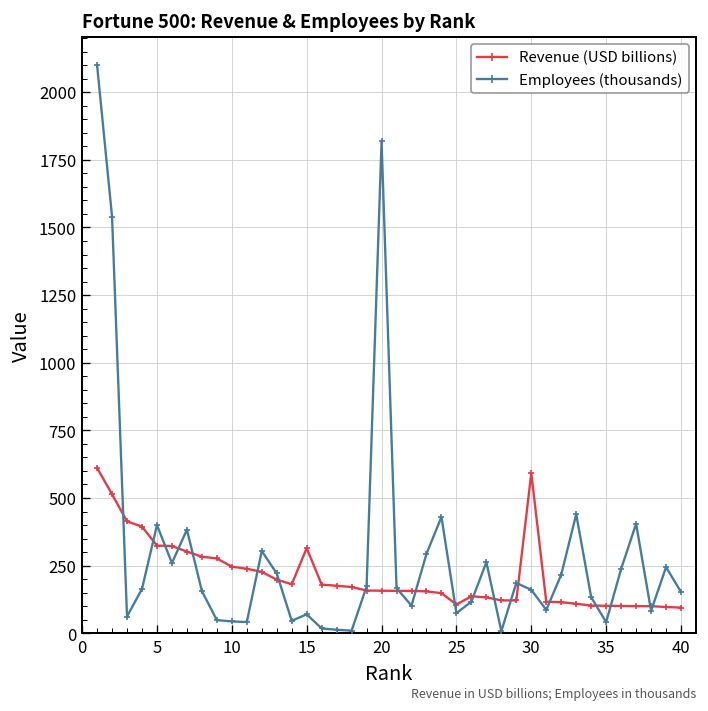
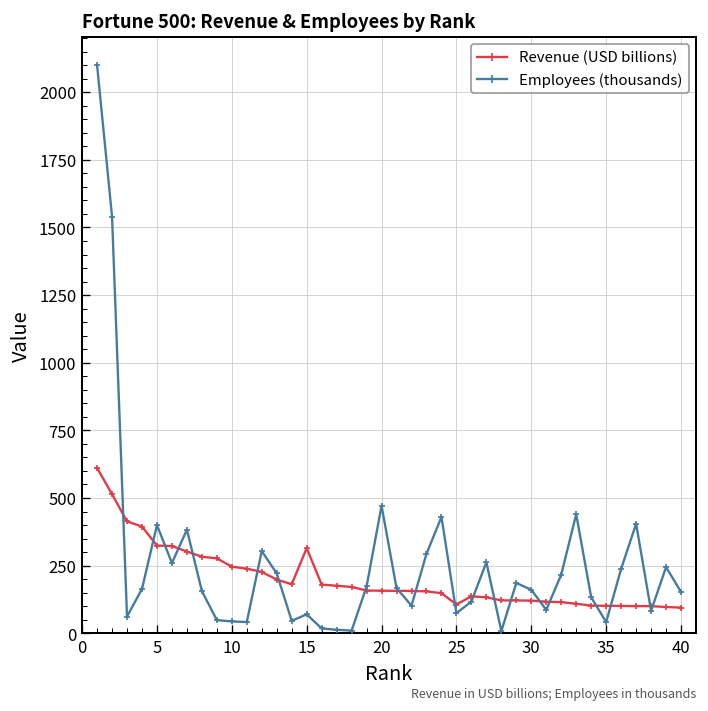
  {
    "Revenue (USD billions)": {
      "5": 320,
      "10": 250,
      "15": 310,
      "20": 160,
      "25": 110,
-     "30": 590,
+     "30": 120,
      "35": 100,
      "40": 90
    },
    "Employees (thousands)": {
      "5": 400,
      "10": 40,
      "15": 70,
-     "20": 1820,
+     "20": 470,
      "25": 70,
      "30": 160,
      "35": 40,
      "40": 150
    }
  }
